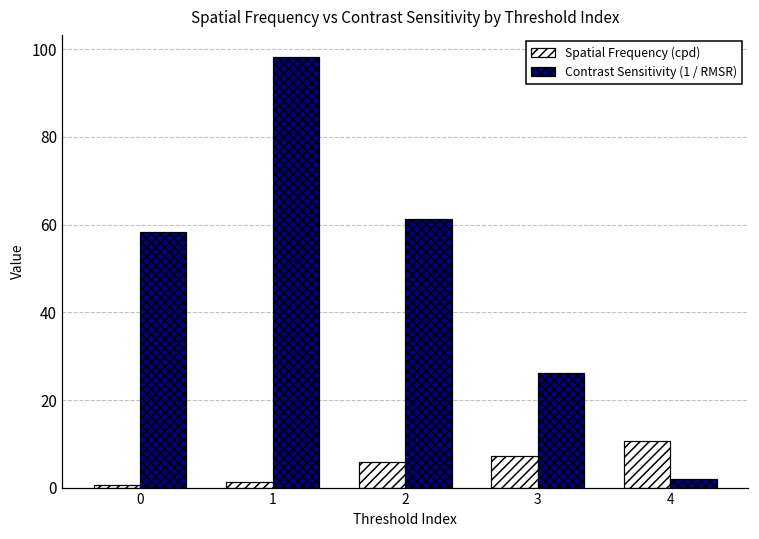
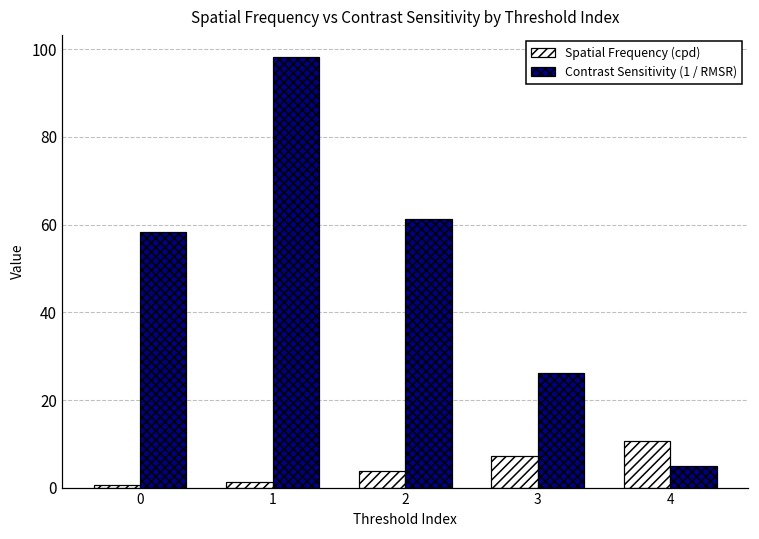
  {
    "Spatial Frequency (cpd)": {
      "1": 1,
-     "2": 6,
+     "2": 4,
      "3": 7,
      "4": 11
    },
    "Contrast Sensitivity (1 / RMSR)": {
      "0": 58,
      "1": 98,
      "2": 61,
      "3": 26,
-     "4": 2
+     "4": 5
    }
  }
